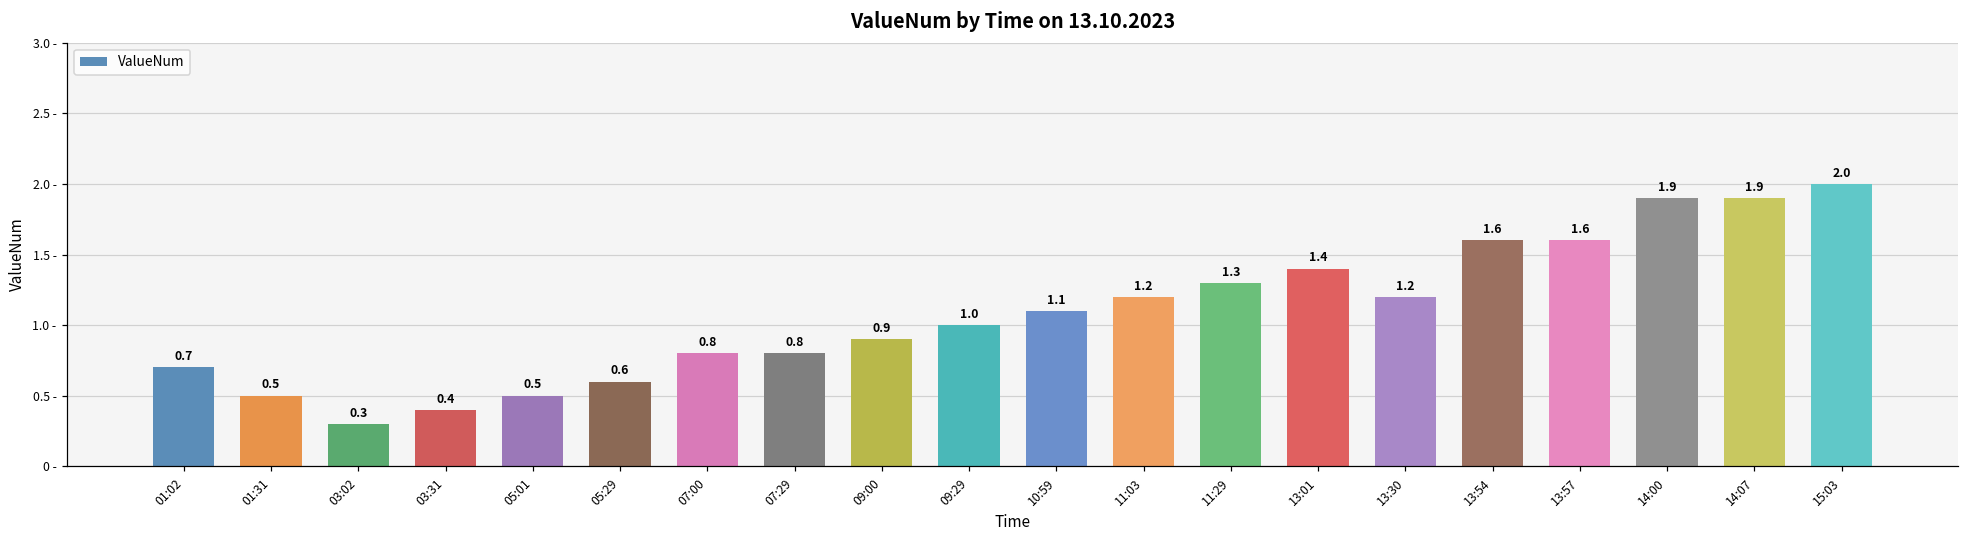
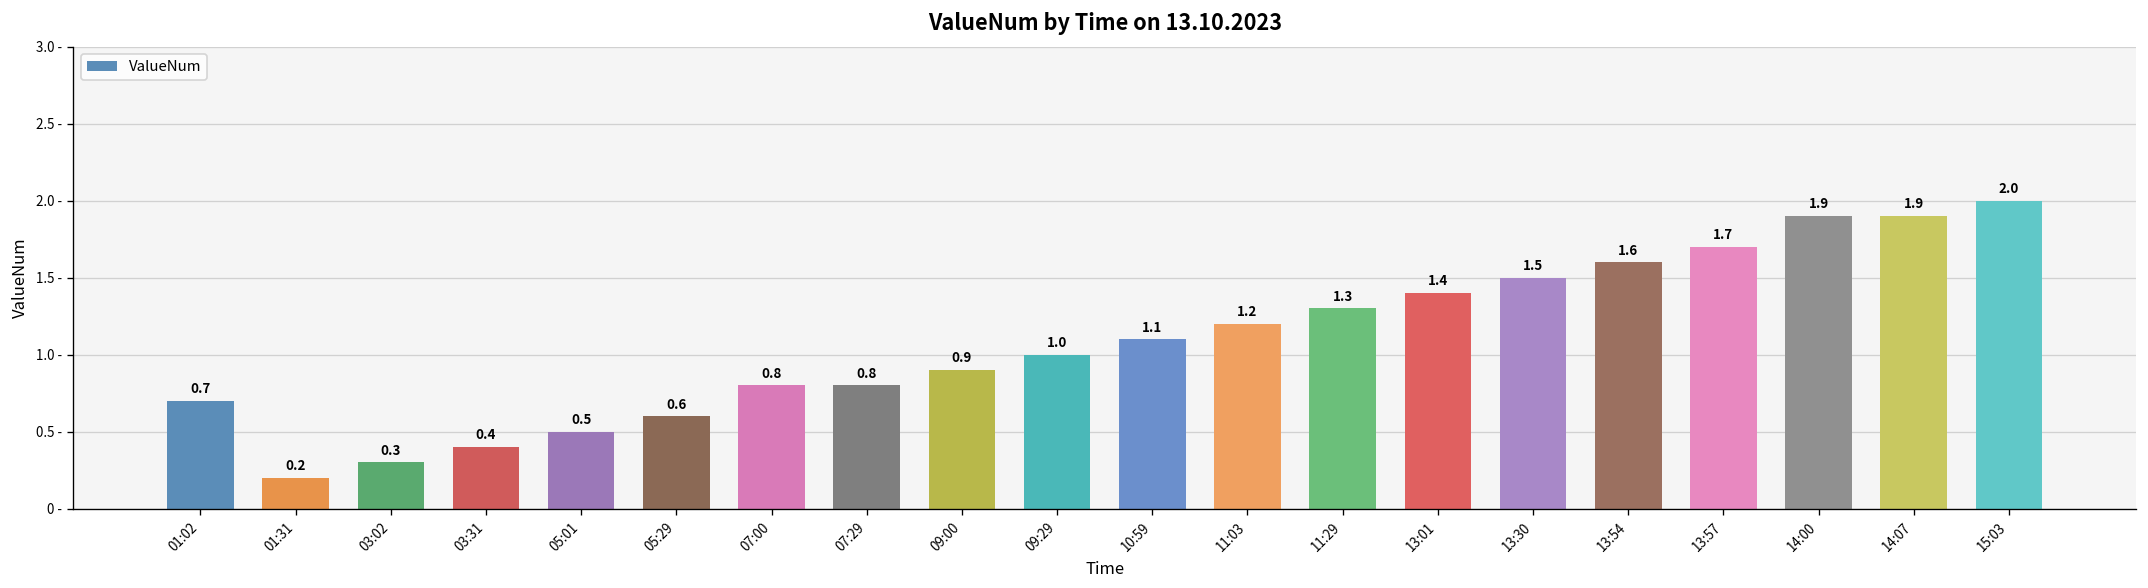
  {
    "01:02": 0.7,
-   "01:31": 0.5,
+   "01:31": 0.2,
    "03:02": 0.3,
    "03:31": 0.4,
    "05:01": 0.5,
    "05:29": 0.6,
    "07:00": 0.8,
    "07:29": 0.8,
    "09:00": 0.9,
    "09:29": 1.0,
    "10:59": 1.1,
    "11:03": 1.2,
    "11:29": 1.3,
    "13:01": 1.4,
-   "13:30": 1.2,
+   "13:30": 1.5,
    "13:54": 1.6,
-   "13:57": 1.6,
+   "13:57": 1.7,
    "14:00": 1.9,
    "14:07": 1.9,
    "15:03": 2.0
  }
